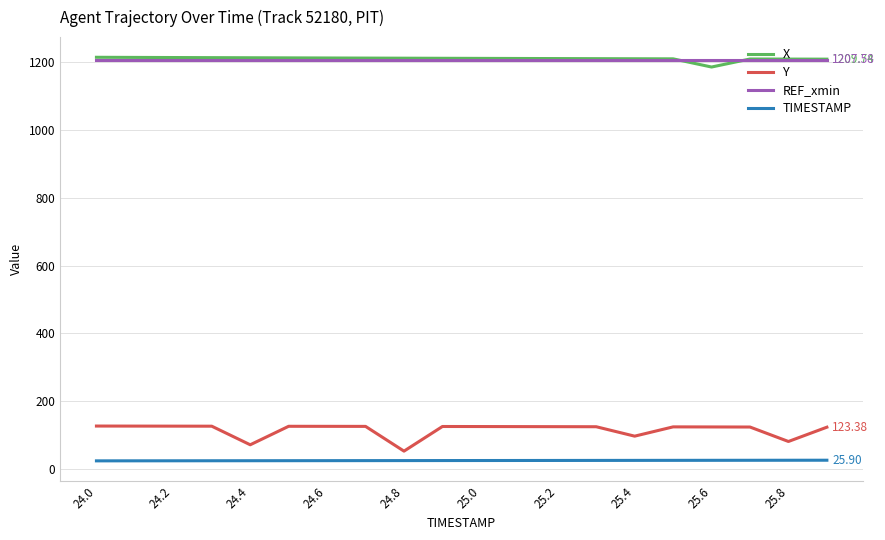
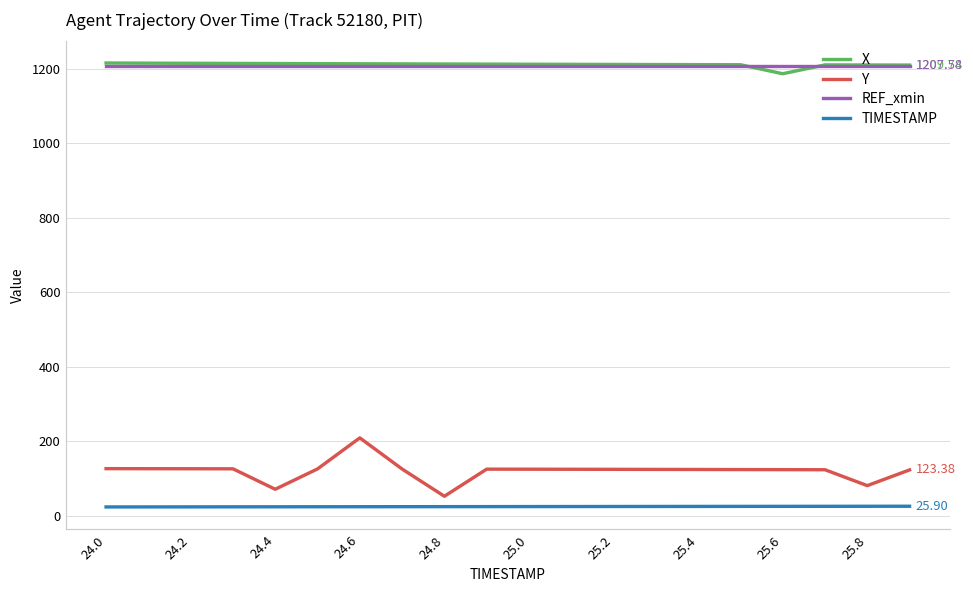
  {
    "X": {
      "24.0": 1220,
      "25.6": 1190
    },
    "Y": {
      "24.0": 130,
      "24.2": 130,
      "24.4": 70,
-     "24.6": 130,
+     "24.6": 210,
      "24.8": 50,
      "25.0": 130,
      "25.2": 120,
-     "25.4": 100,
+     "25.4": 120,
      "25.6": 120,
      "25.8": 80
    },
    "REF_xmin": {
      "24.0": 1210,
      "25.6": 1210
    },
    "TIMESTAMP": {
      "24.0": 20,
      "24.2": 20,
      "24.4": 20,
      "24.6": 20,
      "24.8": 20,
      "25.0": 30,
      "25.2": 30,
      "25.4": 30,
      "25.6": 30,
      "25.8": 30
    }
  }
